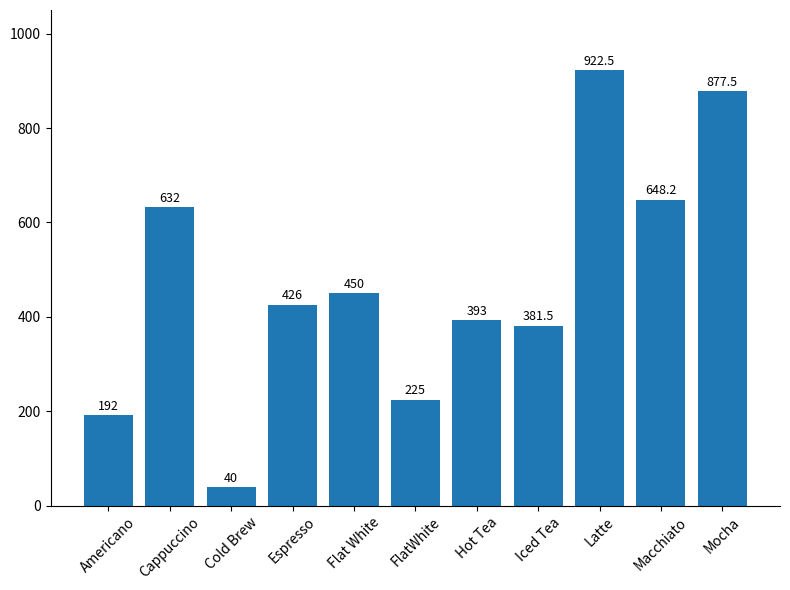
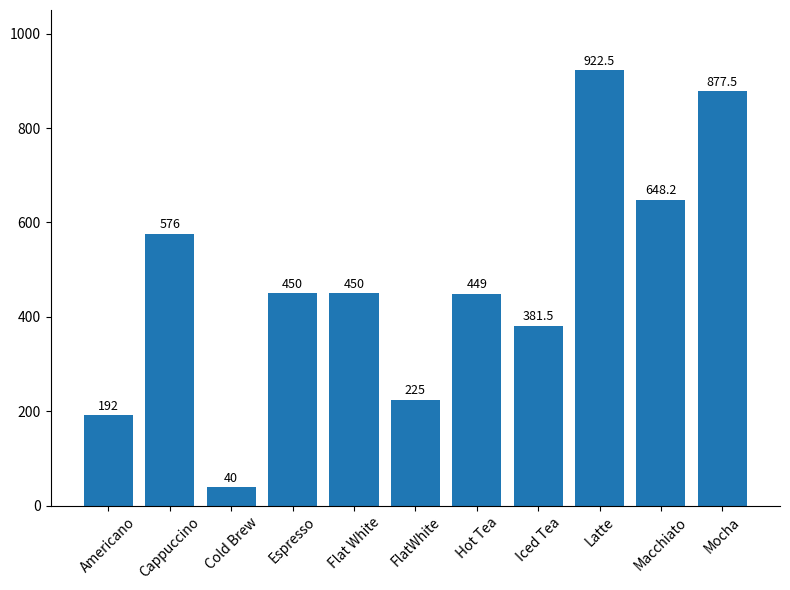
  {
    "Americano": 192,
-   "Cappuccino": 632,
+   "Cappuccino": 576,
    "Cold Brew": 40,
-   "Espresso": 426,
+   "Espresso": 450,
    "Flat White": 450,
    "FlatWhite": 225,
-   "Hot Tea": 393,
+   "Hot Tea": 449,
    "Iced Tea": 381.5,
    "Latte": 922.5,
    "Macchiato": 648.2,
    "Mocha": 877.5
  }
